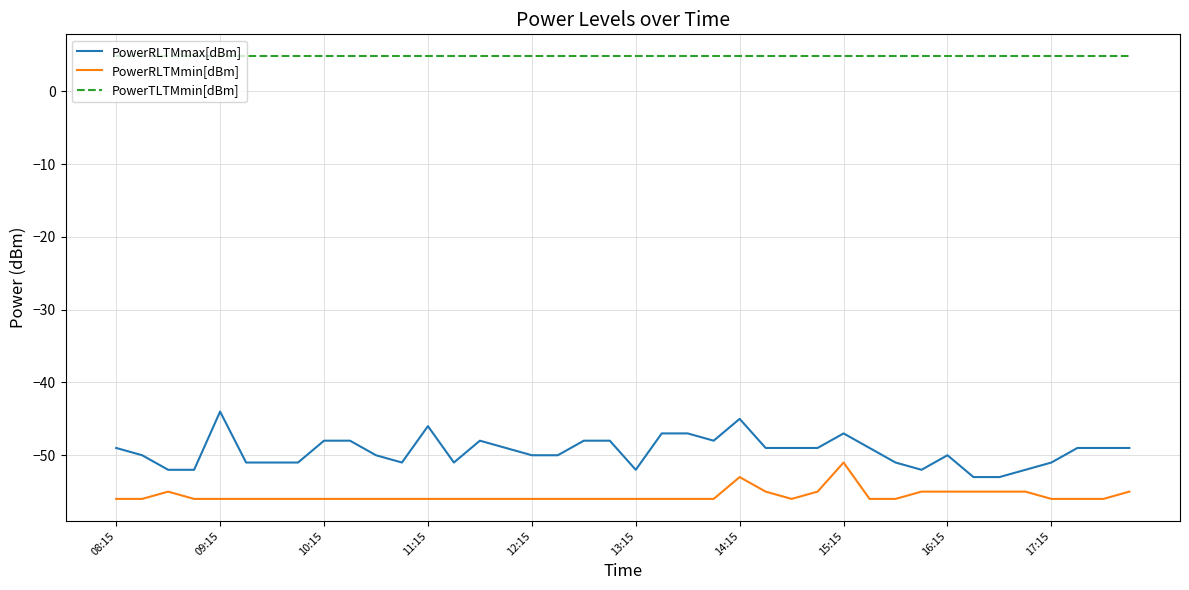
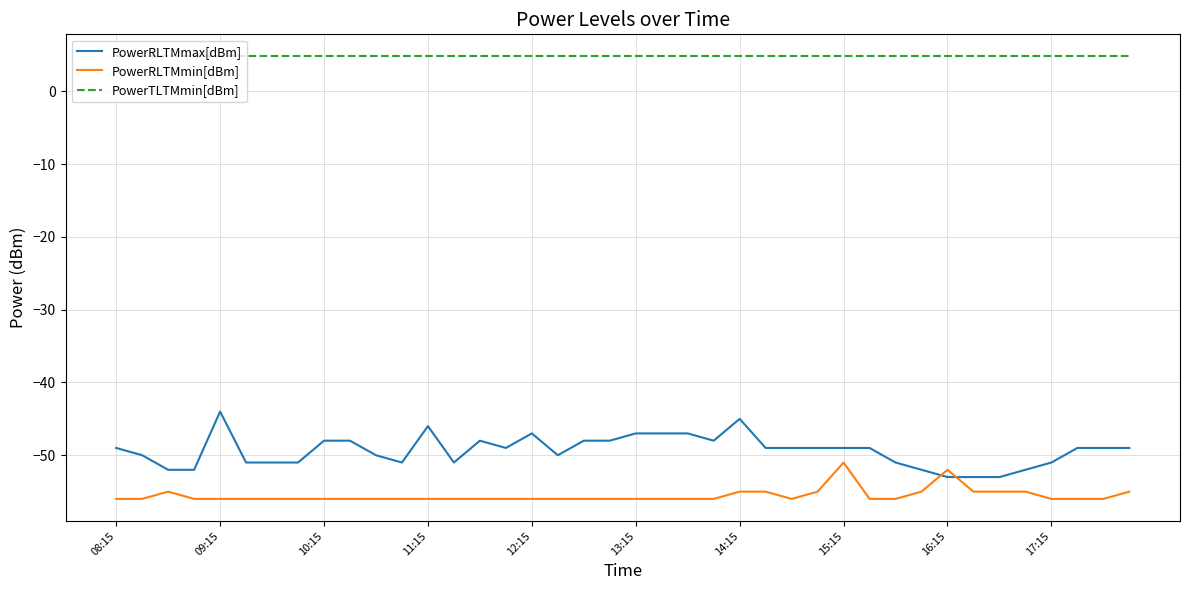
  {
    "PowerRLTMmax[dBm]": {
      "08:15": -49,
      "09:15": -44,
      "10:15": -48,
      "11:15": -46,
-     "12:15": -50,
-     "13:15": -52,
+     "12:15": -47,
+     "13:15": -47,
      "14:15": -45,
-     "15:15": -47,
-     "16:15": -50,
+     "15:15": -49,
+     "16:15": -53,
      "17:15": -51
    },
    "PowerRLTMmin[dBm]": {
      "08:15": -56,
      "09:15": -56,
      "10:15": -56,
      "11:15": -56,
      "12:15": -56,
      "13:15": -56,
-     "14:15": -53,
+     "14:15": -55,
      "15:15": -51,
-     "16:15": -55,
+     "16:15": -52,
      "17:15": -56
    },
    "PowerTLTMmin[dBm]": {
      "10:15": 5,
      "11:15": 5,
      "12:15": 5,
      "13:15": 5,
      "14:15": 5,
      "15:15": 5,
      "16:15": 5,
      "17:15": 5
    }
  }
